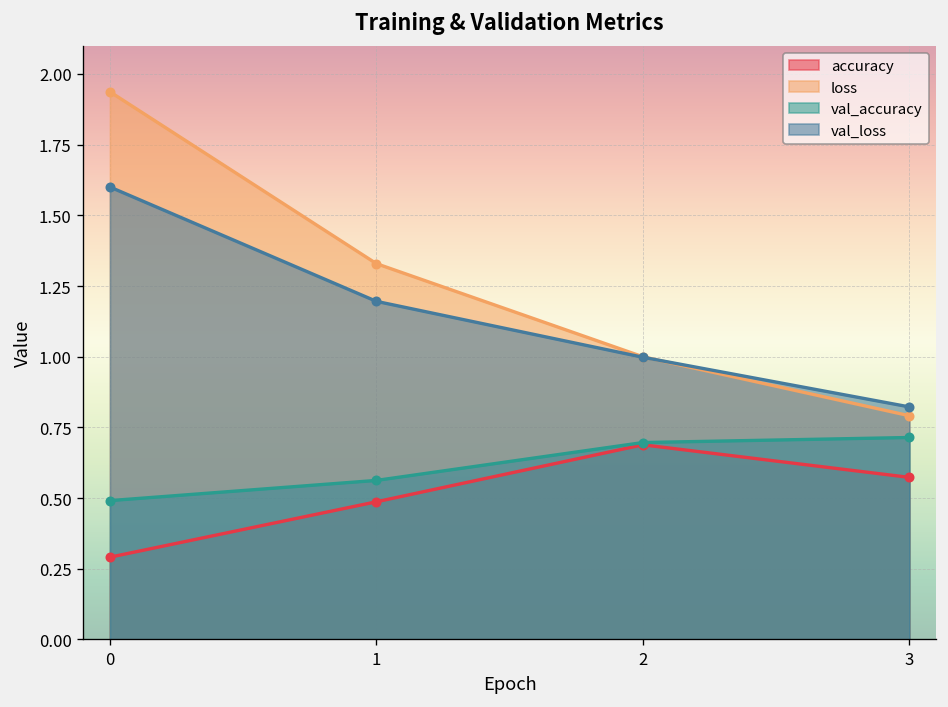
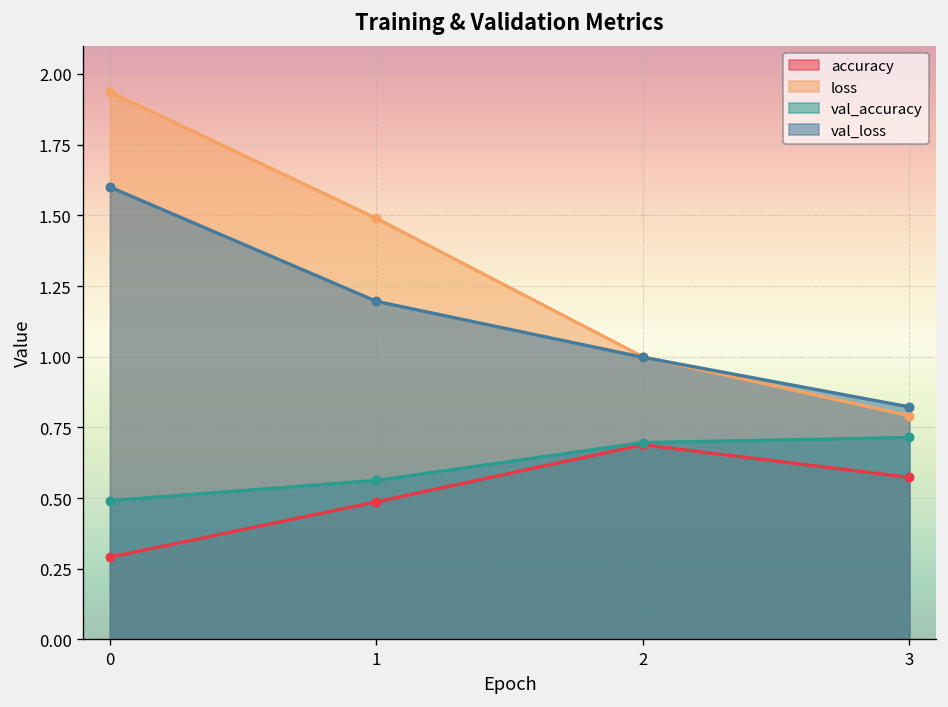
  {
    "accuracy": {
      "0": 0.29,
      "1": 0.49,
      "3": 0.57
    },
    "loss": {
      "0": 1.94,
-     "1": 1.33,
+     "1": 1.49,
      "3": 0.79
    }
  }
